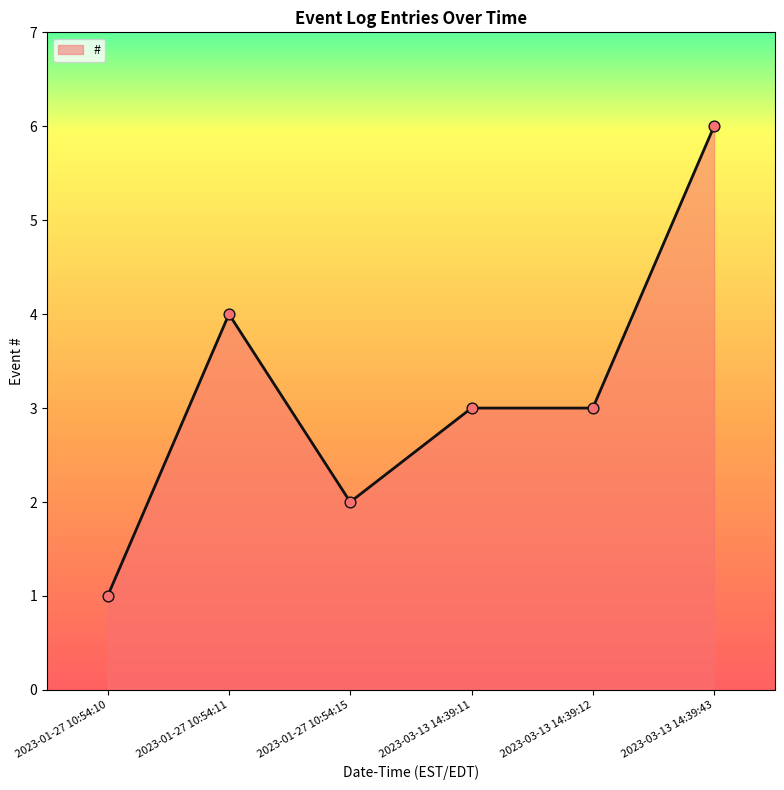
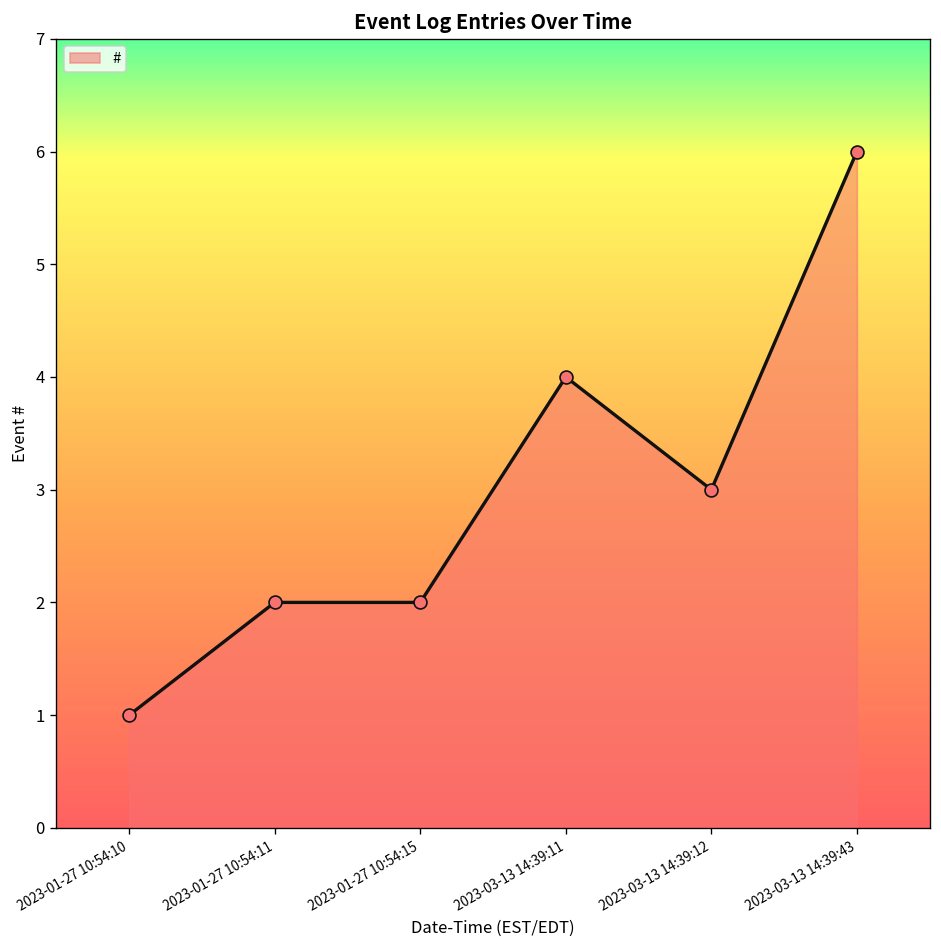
  {
    "2023-01-27 10:54:10": 1,
-   "2023-01-27 10:54:11": 4,
+   "2023-01-27 10:54:11": 2,
    "2023-01-27 10:54:15": 2,
-   "2023-03-13 14:39:11": 3,
+   "2023-03-13 14:39:11": 4,
    "2023-03-13 14:39:12": 3,
    "2023-03-13 14:39:43": 6
  }
